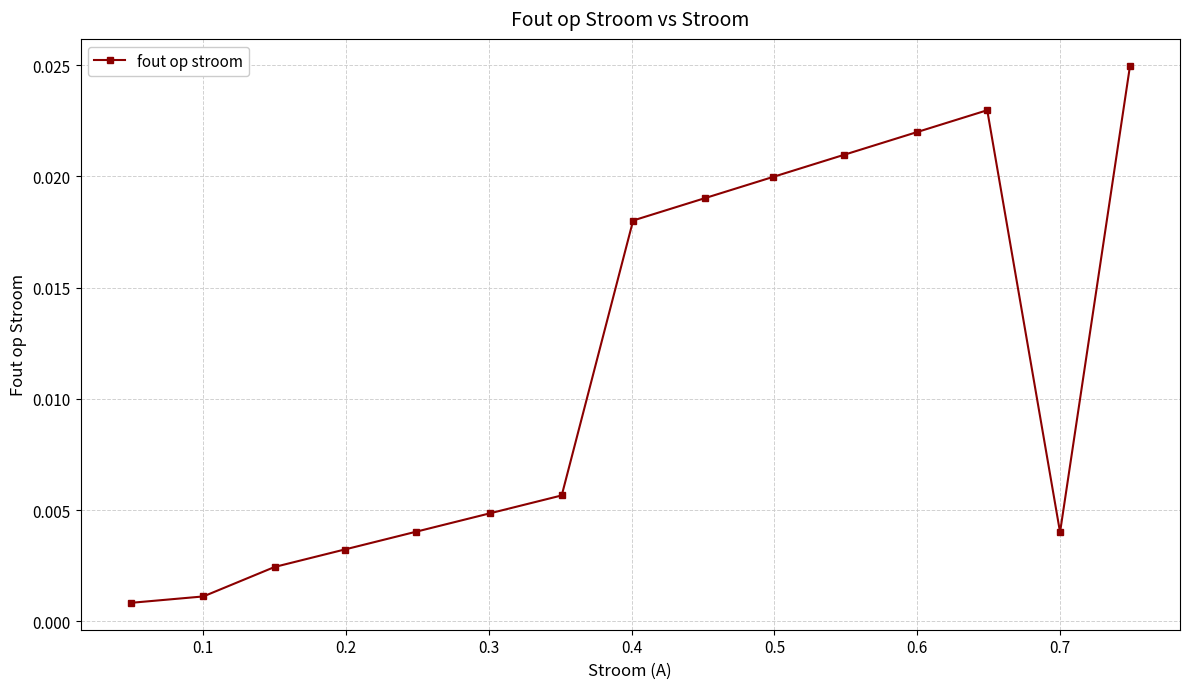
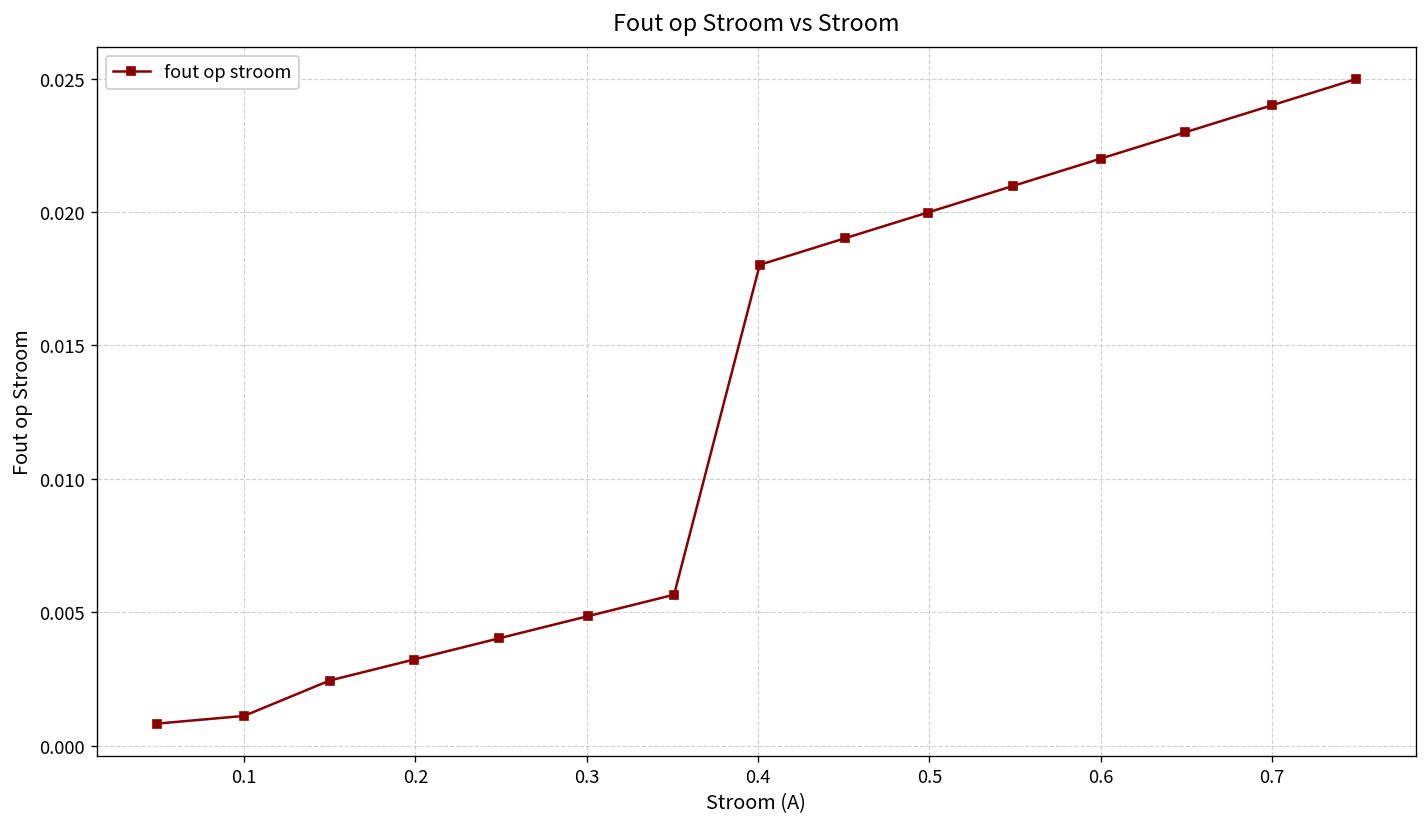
  {
    "0.1": 0.0011,
    "0.6": 0.022,
-   "0.7": 0.004
+   "0.7": 0.024
  }
